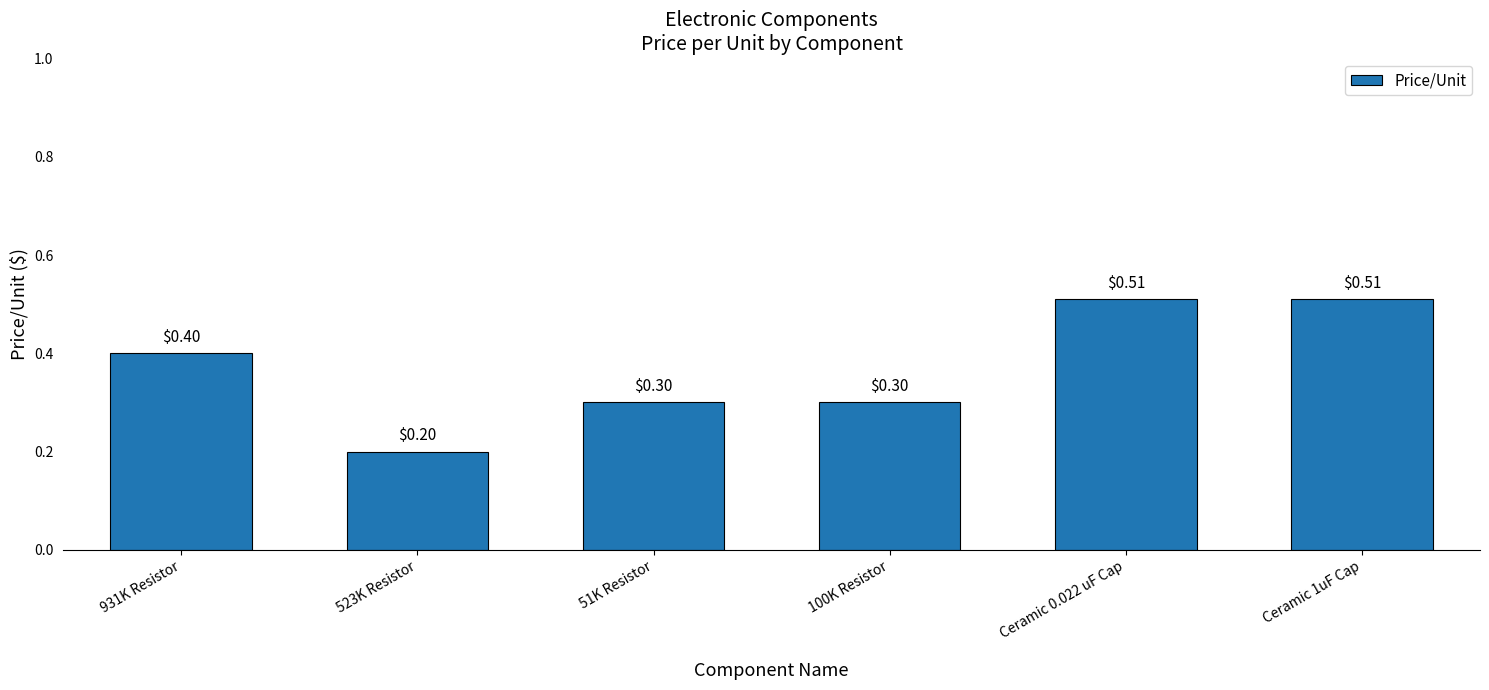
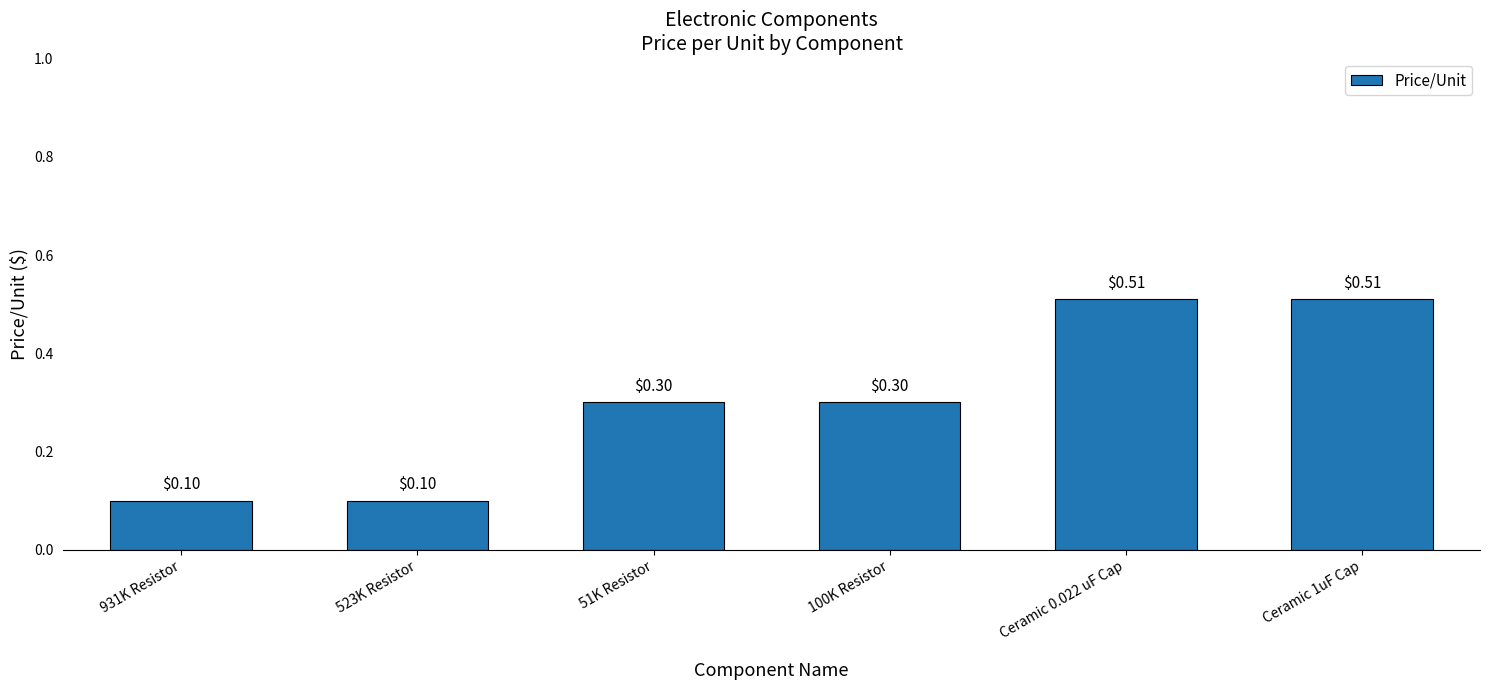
  {
-   "931K Resistor": "$0.40",
-   "523K Resistor": "$0.20",
+   "931K Resistor": "$0.10",
+   "523K Resistor": "$0.10",
    "51K Resistor": "$0.30",
    "100K Resistor": "$0.30",
    "Ceramic 0.022 uF Cap": "$0.51",
    "Ceramic 1uF Cap": "$0.51"
  }
